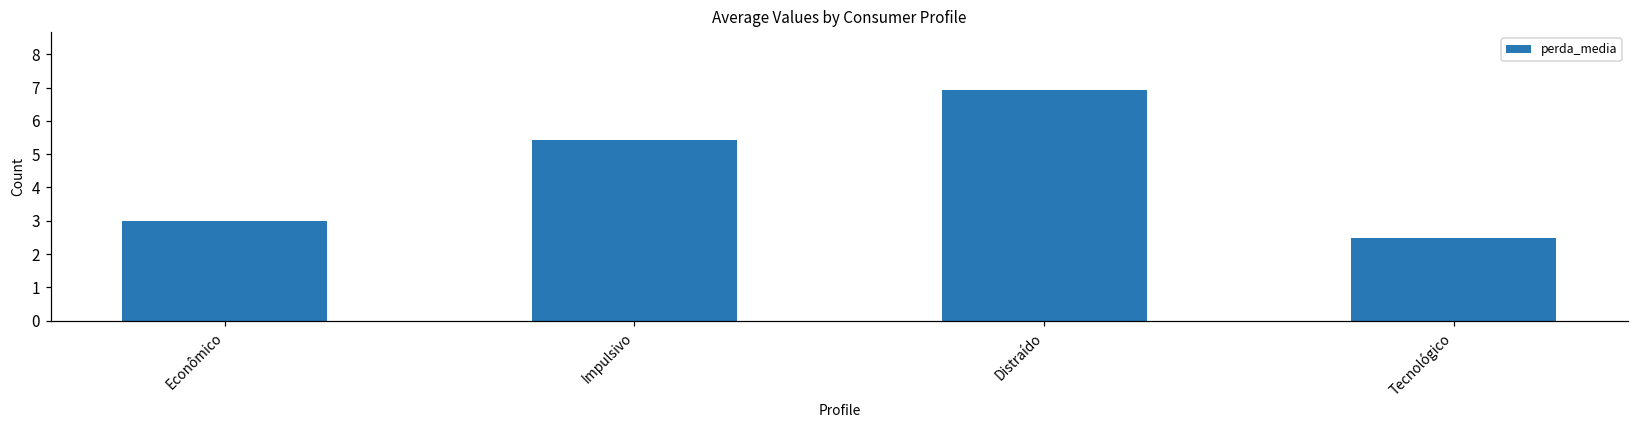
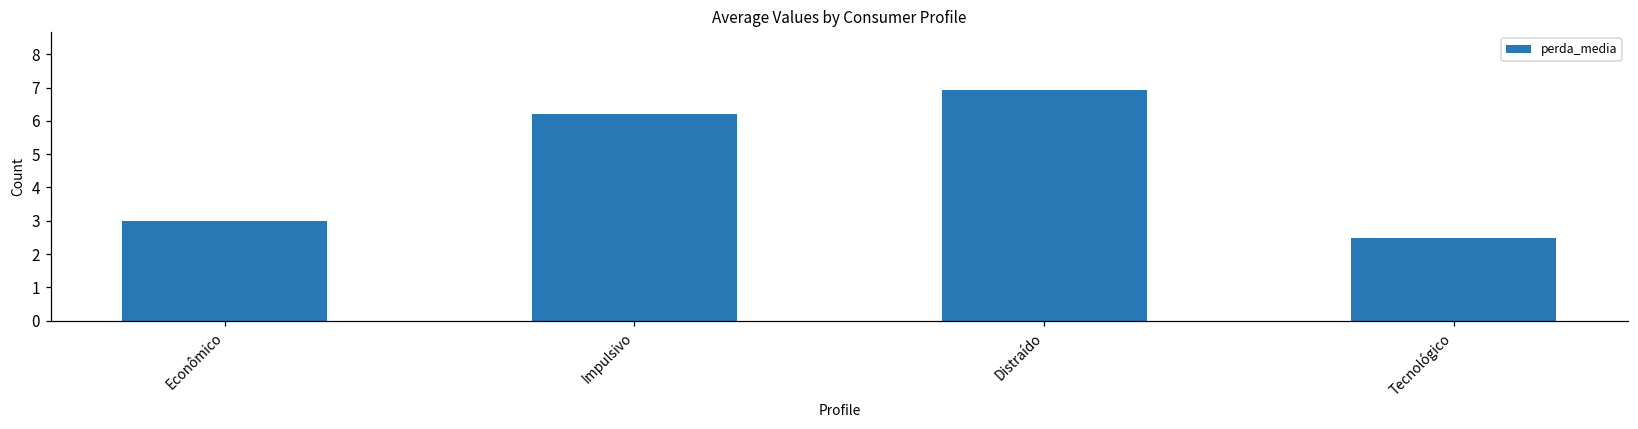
  {
    "Econômico": 3.0,
-   "Impulsivo": 5.4,
+   "Impulsivo": 6.2,
    "Distraído": 6.9,
    "Tecnológico": 2.5
  }
